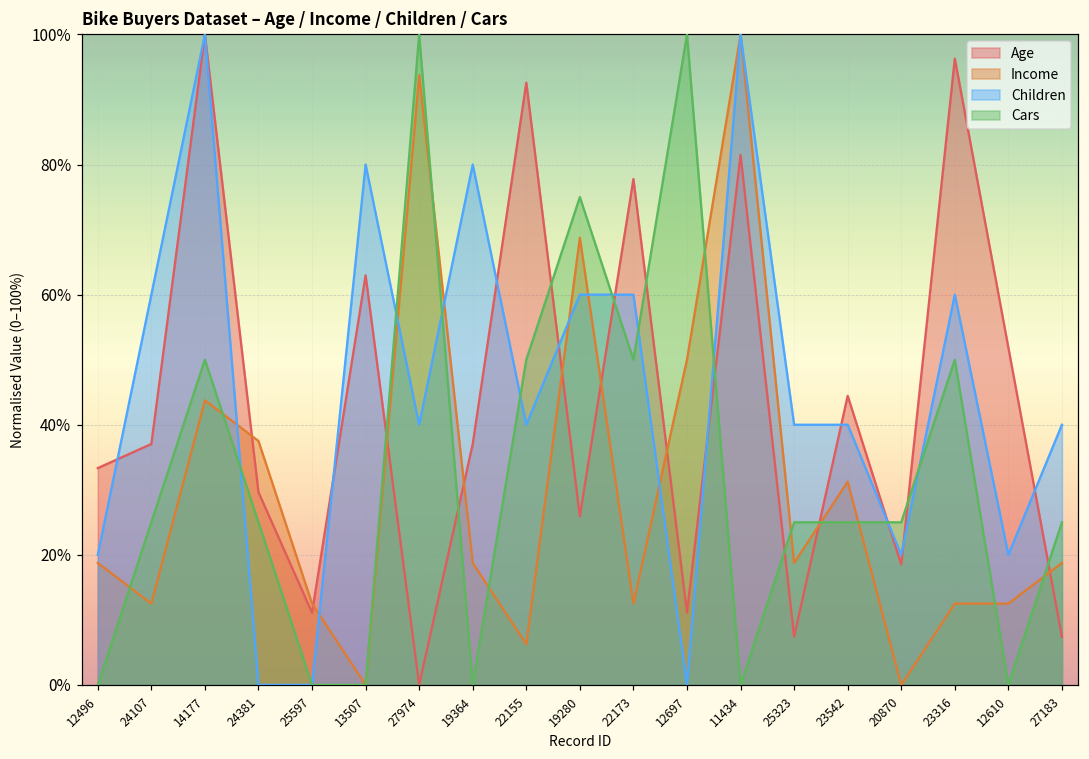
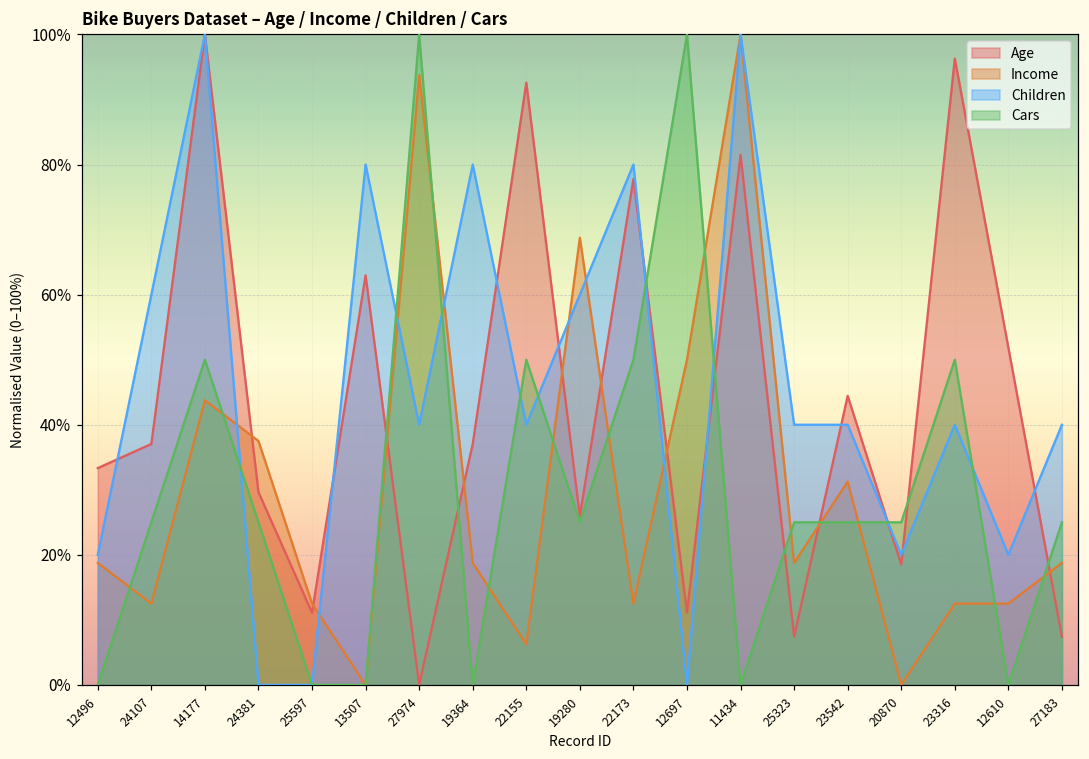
  {
    "Children": {
      "12496": "20%",
      "24107": "60%",
      "24381": "0%",
      "13507": "80%",
      "27974": "40%",
      "19364": "80%",
      "22155": "40%",
      "19280": "60%",
-     "22173": "60%",
+     "22173": "80%",
      "12697": "0%",
      "25323": "40%",
      "23542": "40%",
      "20870": "20%",
-     "23316": "60%",
+     "23316": "40%",
      "12610": "20%",
      "27183": "40%"
    },
    "Cars": {
      "12496": "0%",
      "24107": "25%",
      "14177": "50%",
      "24381": "25%",
      "27974": "100%",
      "19364": "0%",
      "22155": "50%",
-     "19280": "75%",
+     "19280": "25%",
      "22173": "50%",
      "12697": "100%",
      "11434": "0%",
      "25323": "25%",
      "23542": "25%",
      "20870": "25%",
      "23316": "50%",
      "12610": "0%",
      "27183": "25%"
    }
  }
